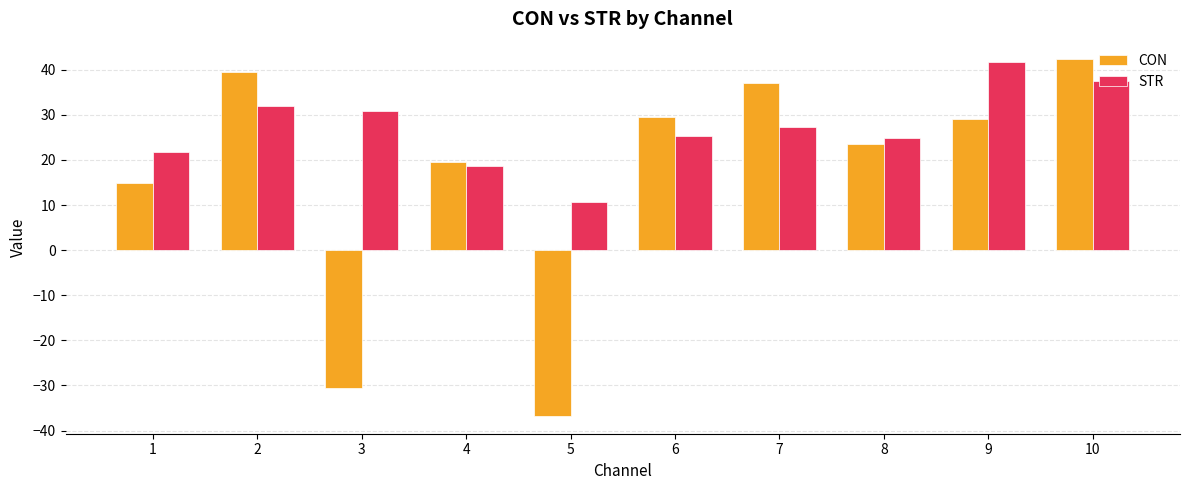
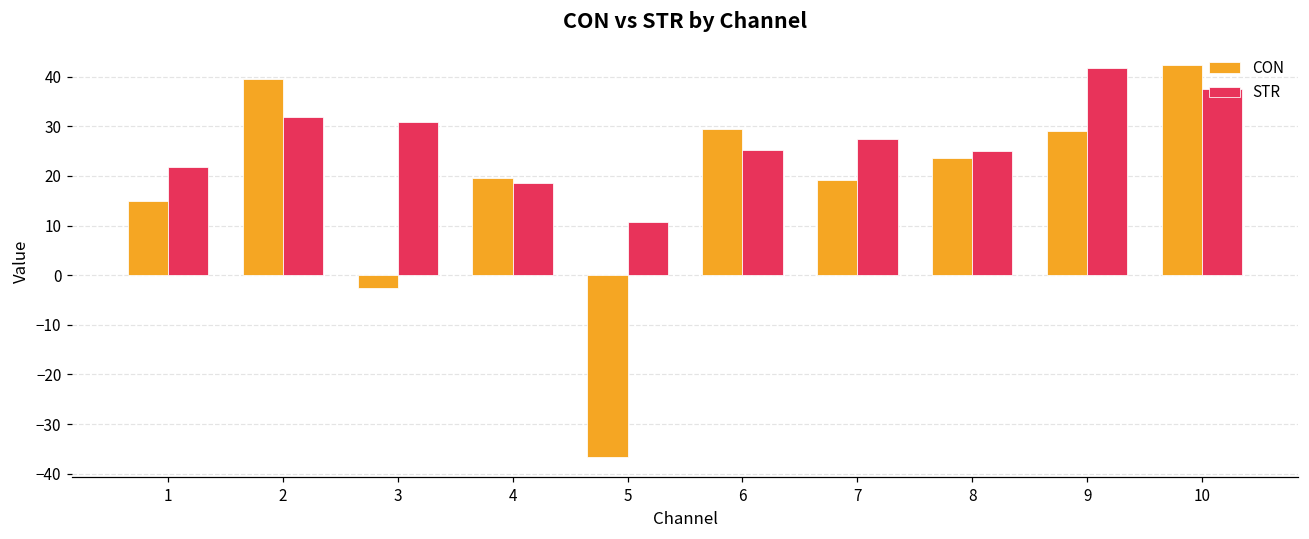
  {
    "CON": {
      "1": 15,
      "2": 40,
-     "3": -30,
+     "3": -3,
      "4": 20,
      "5": -37,
      "6": 29,
-     "7": 37,
+     "7": 19,
      "8": 24,
      "9": 29,
      "10": 42
    },
    "STR": {
      "1": 22,
      "2": 32,
      "3": 31,
      "4": 19,
      "5": 11,
      "6": 25,
      "7": 27,
      "8": 25,
      "9": 42,
      "10": 37
    }
  }
